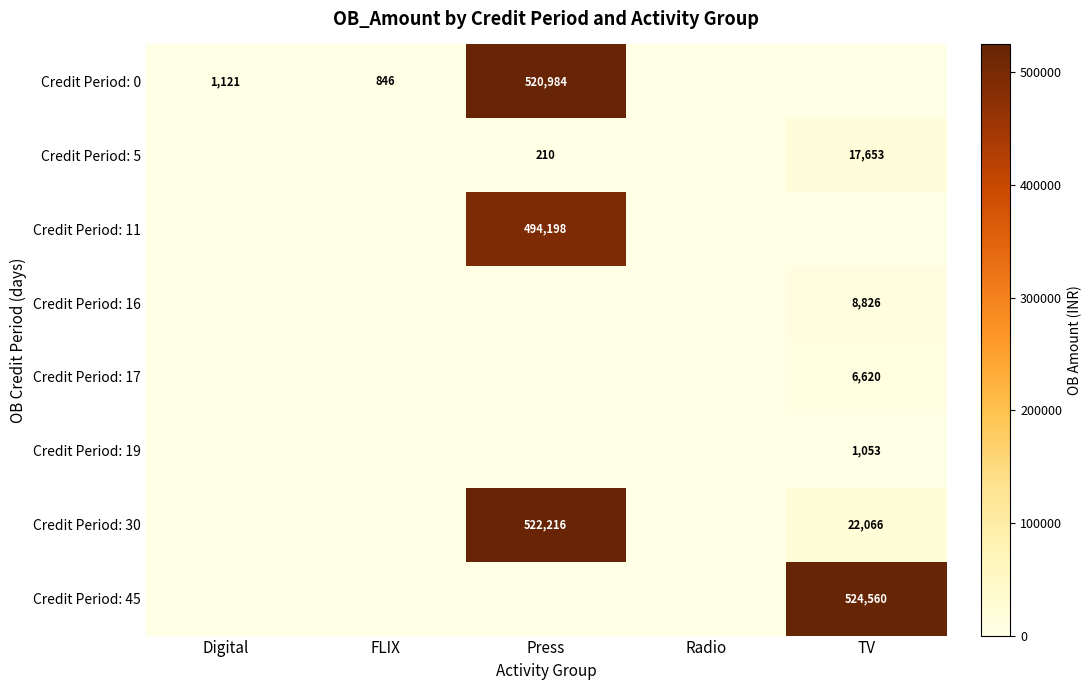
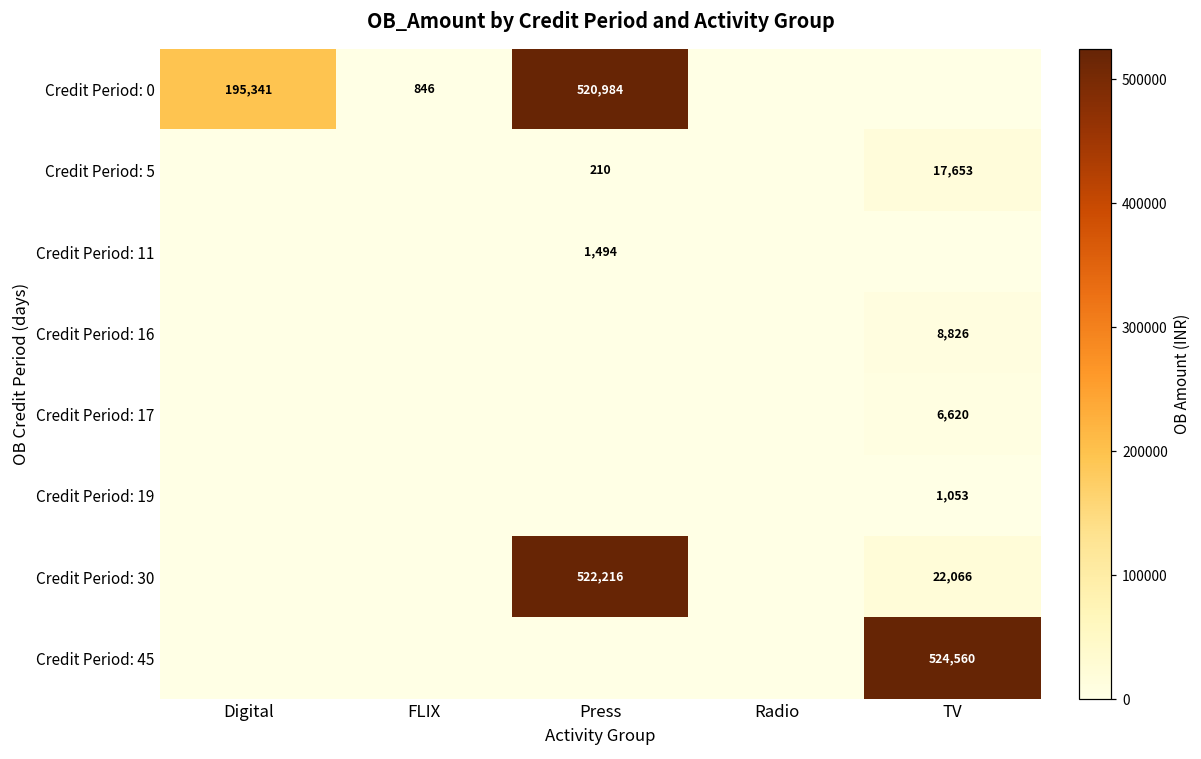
  {
    "Credit Period: 0": {
-     "Digital": "1,121",
+     "Digital": "195,341",
      "FLIX": "846",
      "Press": "520,984"
    },
    "Credit Period: 5": {
      "Press": "210",
      "TV": "17,653"
    },
    "Credit Period: 11": {
-     "Press": "494,198"
+     "Press": "1,494"
    },
    "Credit Period: 16": {
      "TV": "8,826"
    },
    "Credit Period: 17": {
      "TV": "6,620"
    },
    "Credit Period: 19": {
      "TV": "1,053"
    },
    "Credit Period: 30": {
      "Press": "522,216",
      "TV": "22,066"
    },
    "Credit Period: 45": {
      "TV": "524,560"
    }
  }
